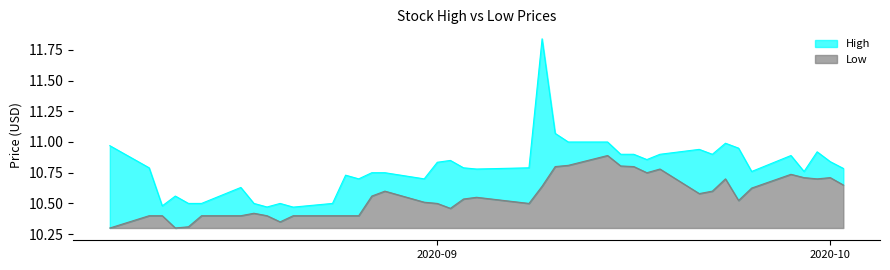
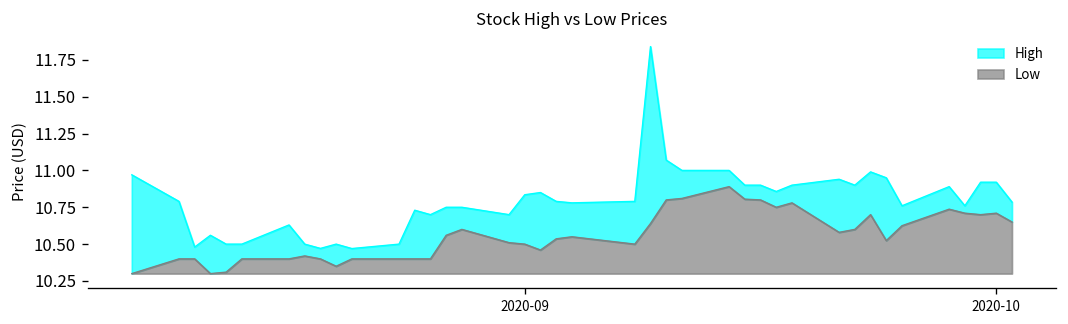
  {
    "High": {
      "2020-09": 10.84,
-     "2020-10": 10.84
+     "2020-10": 10.92
    },
    "Low": {
      "2020-09": 10.50,
      "2020-10": 10.71
    }
  }
